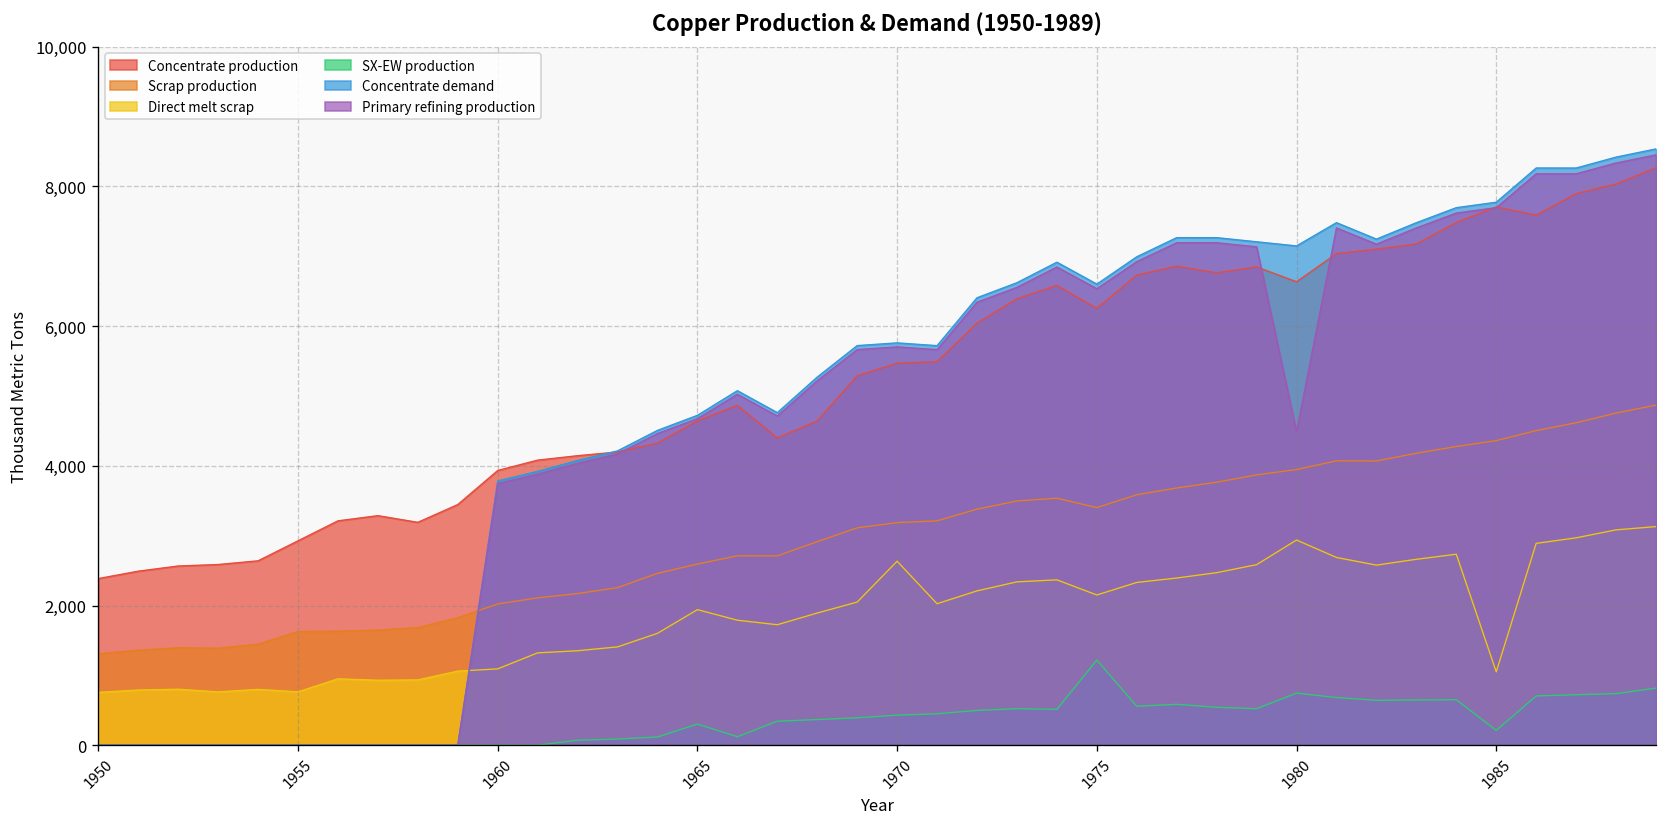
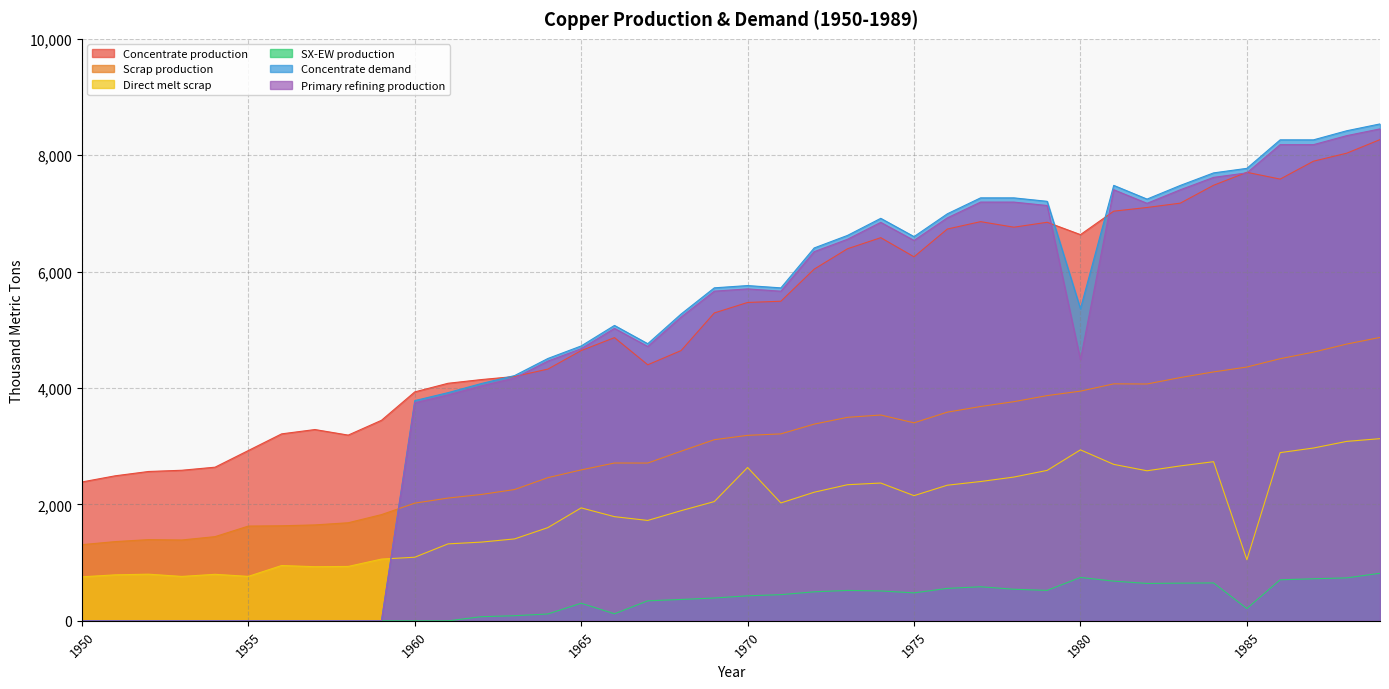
  {
    "Direct melt scrap": {
      "1950": "800",
      "1955": "800",
      "1960": "1,100",
      "1965": "1,900",
      "1970": "2,600",
      "1975": "2,200",
      "1980": "2,900",
      "1985": "1,000"
    },
    "SX-EW production": {
      "1960": "0",
      "1965": "300",
      "1970": "400",
-     "1975": "1,200",
+     "1975": "500",
      "1980": "700",
      "1985": "200"
    },
    "Concentrate demand": {
      "1965": "4,700",
      "1970": "5,800",
      "1975": "6,600",
-     "1980": "7,100",
+     "1980": "5,400",
      "1985": "7,800"
    },
    "Primary refining production": {
      "1970": "5,700",
      "1975": "6,500",
      "1980": "4,500"
    }
  }
